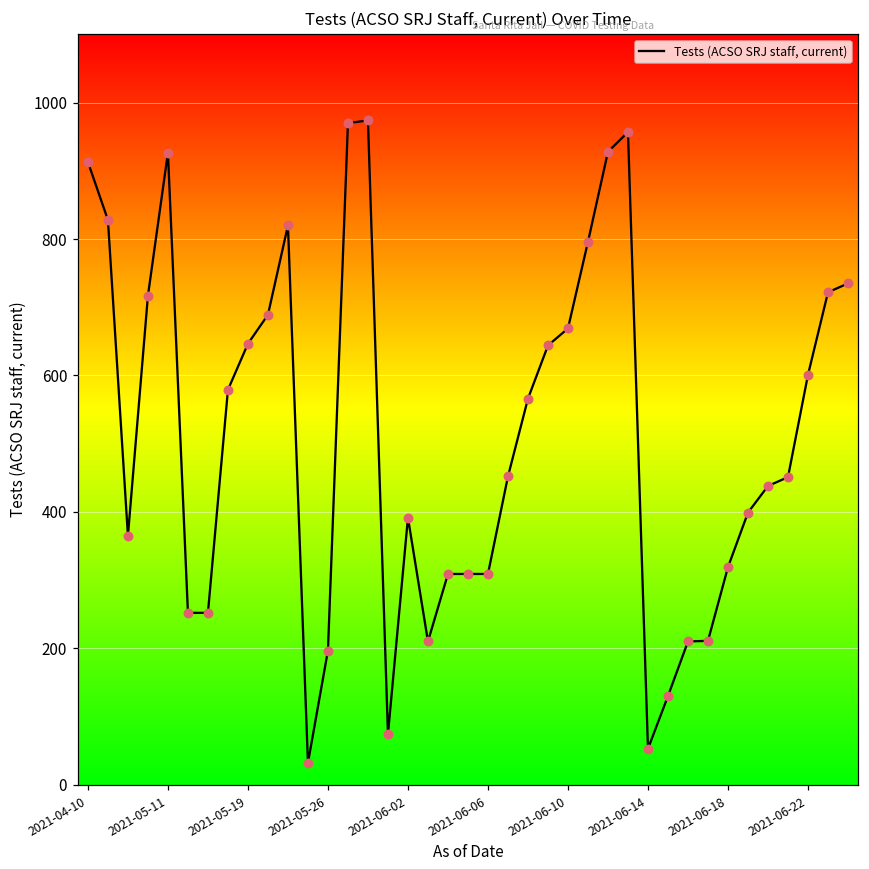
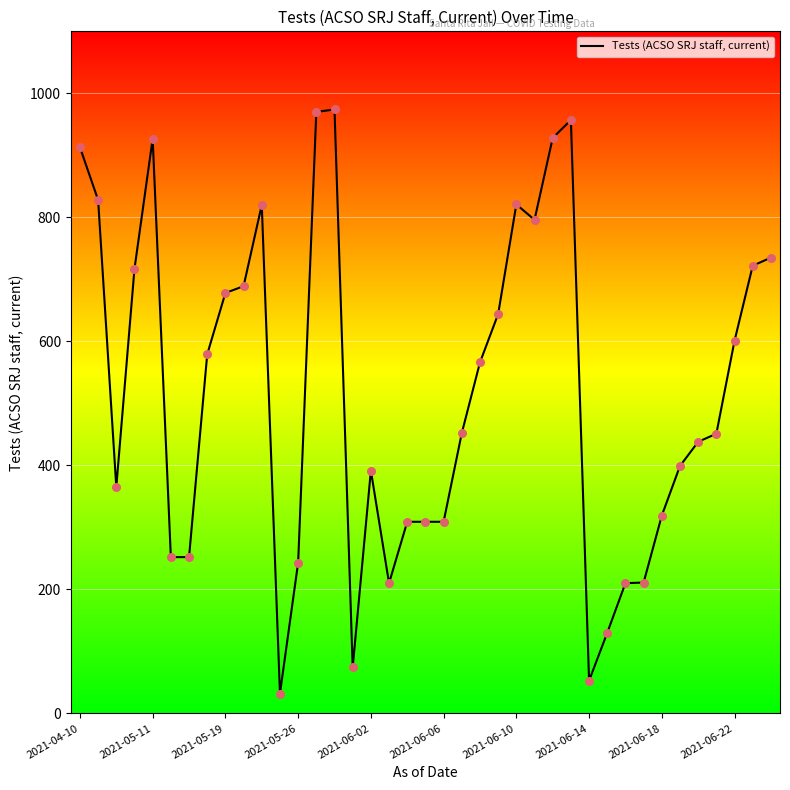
  {
    "2021-04-10": 910,
    "2021-05-11": 930,
-   "2021-05-19": 650,
-   "2021-05-26": 200,
+   "2021-05-19": 680,
+   "2021-05-26": 240,
    "2021-06-02": 390,
    "2021-06-06": 310,
-   "2021-06-10": 670,
+   "2021-06-10": 820,
    "2021-06-14": 50,
    "2021-06-18": 320,
    "2021-06-22": 600
  }
